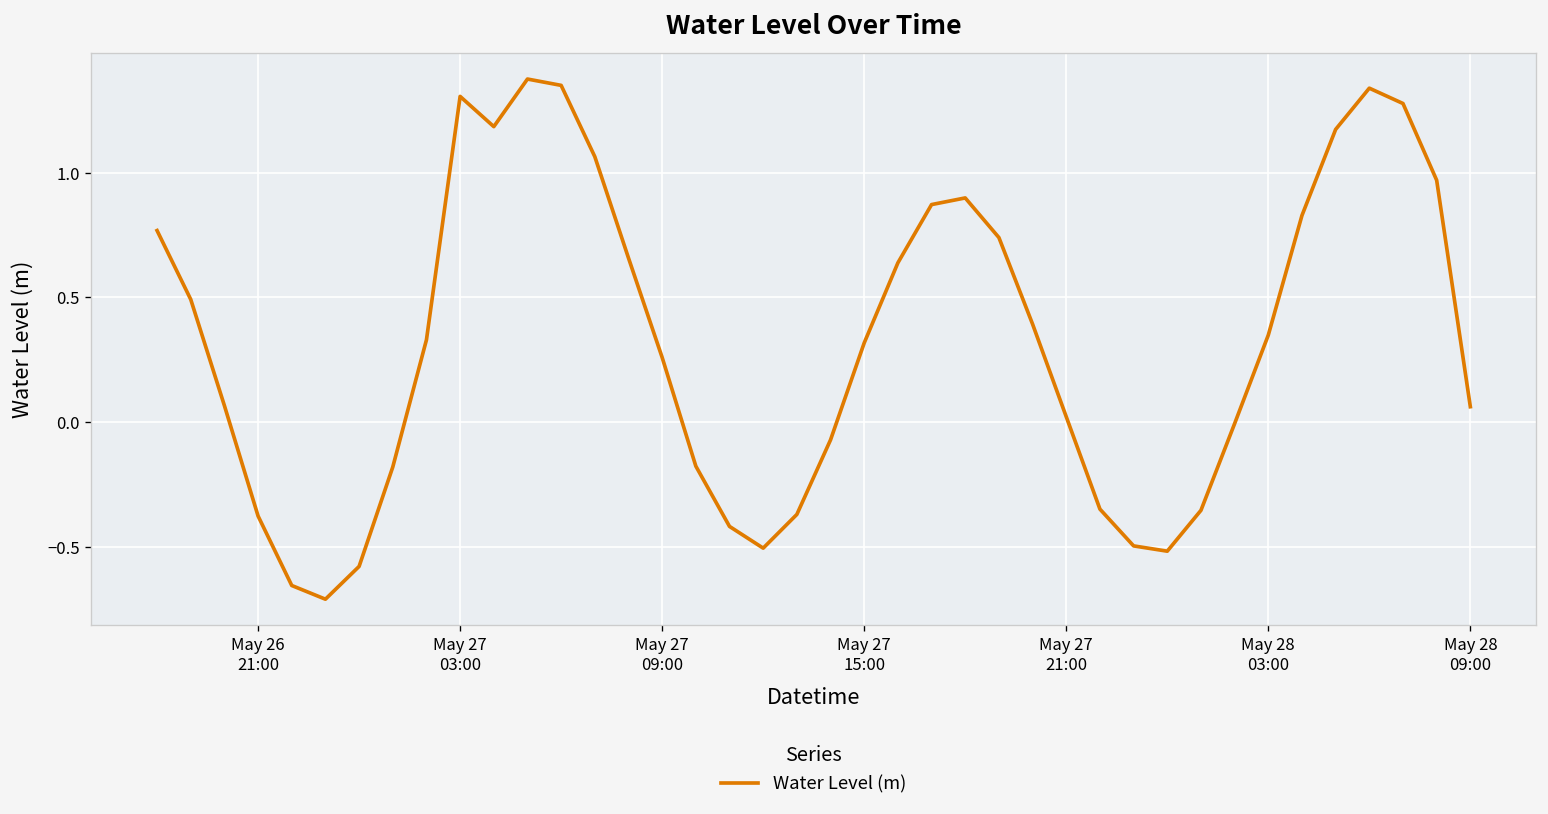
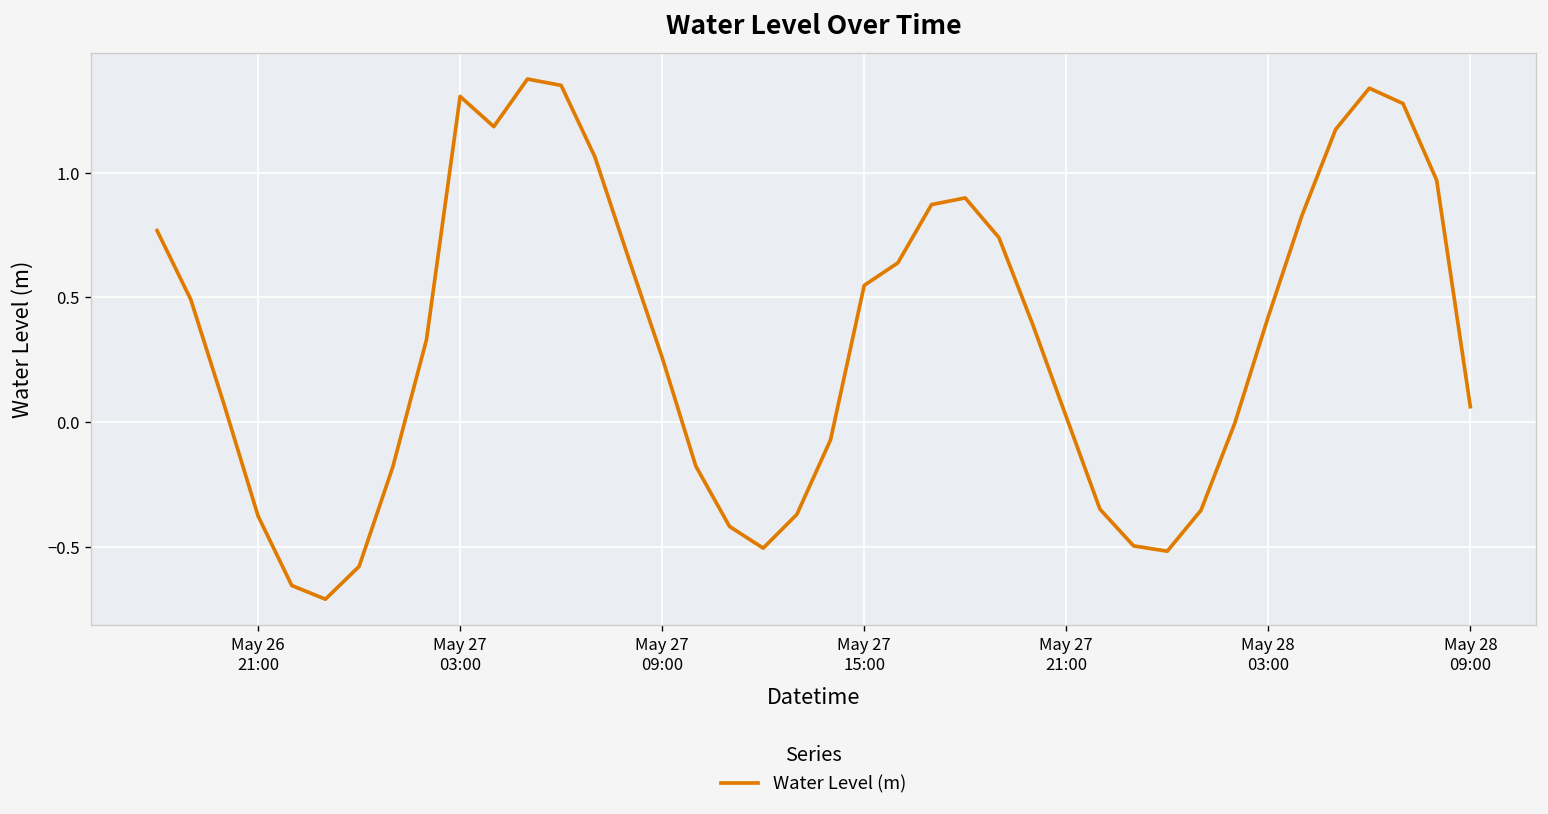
  {
    "May 26 21:00": -0.38,
    "May 27 03:00": 1.31,
    "May 27 09:00": 0.26,
-   "May 27 15:00": 0.32,
+   "May 27 15:00": 0.55,
    "May 27 21:00": 0.02,
-   "May 28 03:00": 0.35,
+   "May 28 03:00": 0.42,
    "May 28 09:00": 0.06
  }
